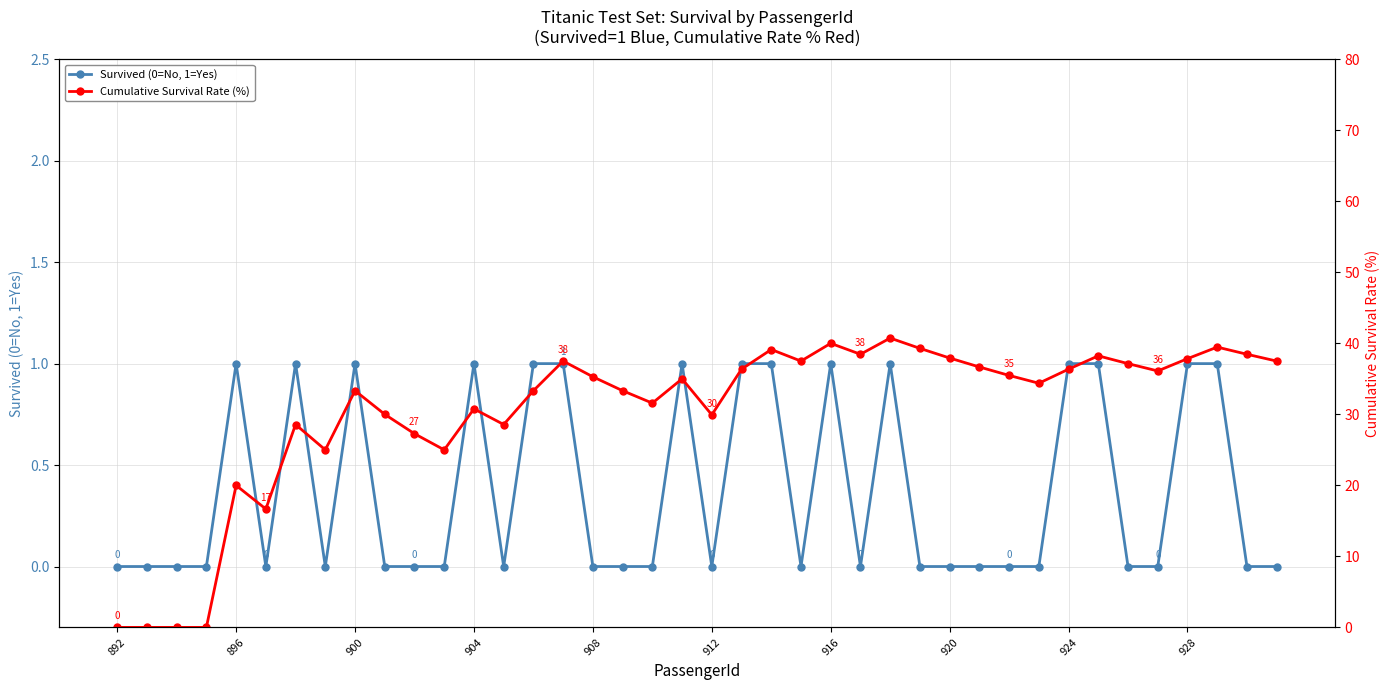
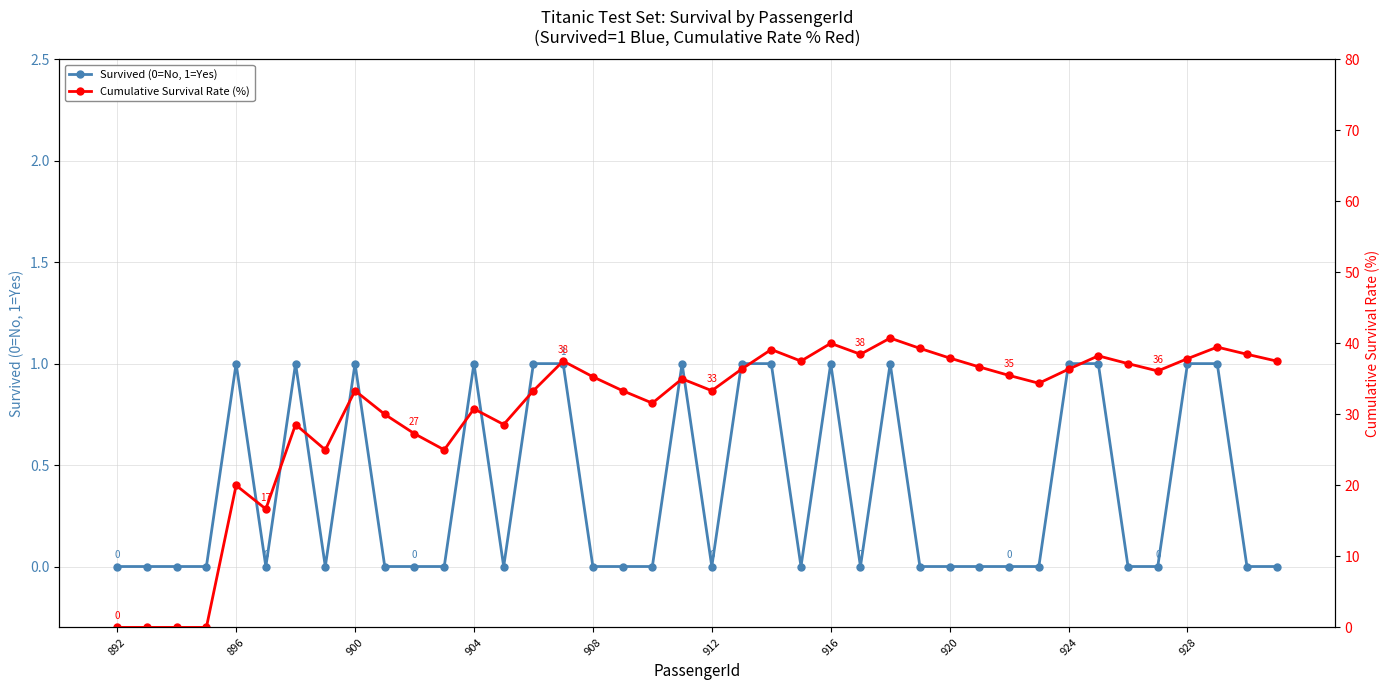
  {
    "Survived (0=No, 1=Yes)": {
      "892": 0
    },
    "Cumulative Survival Rate (%)": {
      "892": 0,
-     "912": 30
+     "912": 33
    }
  }
